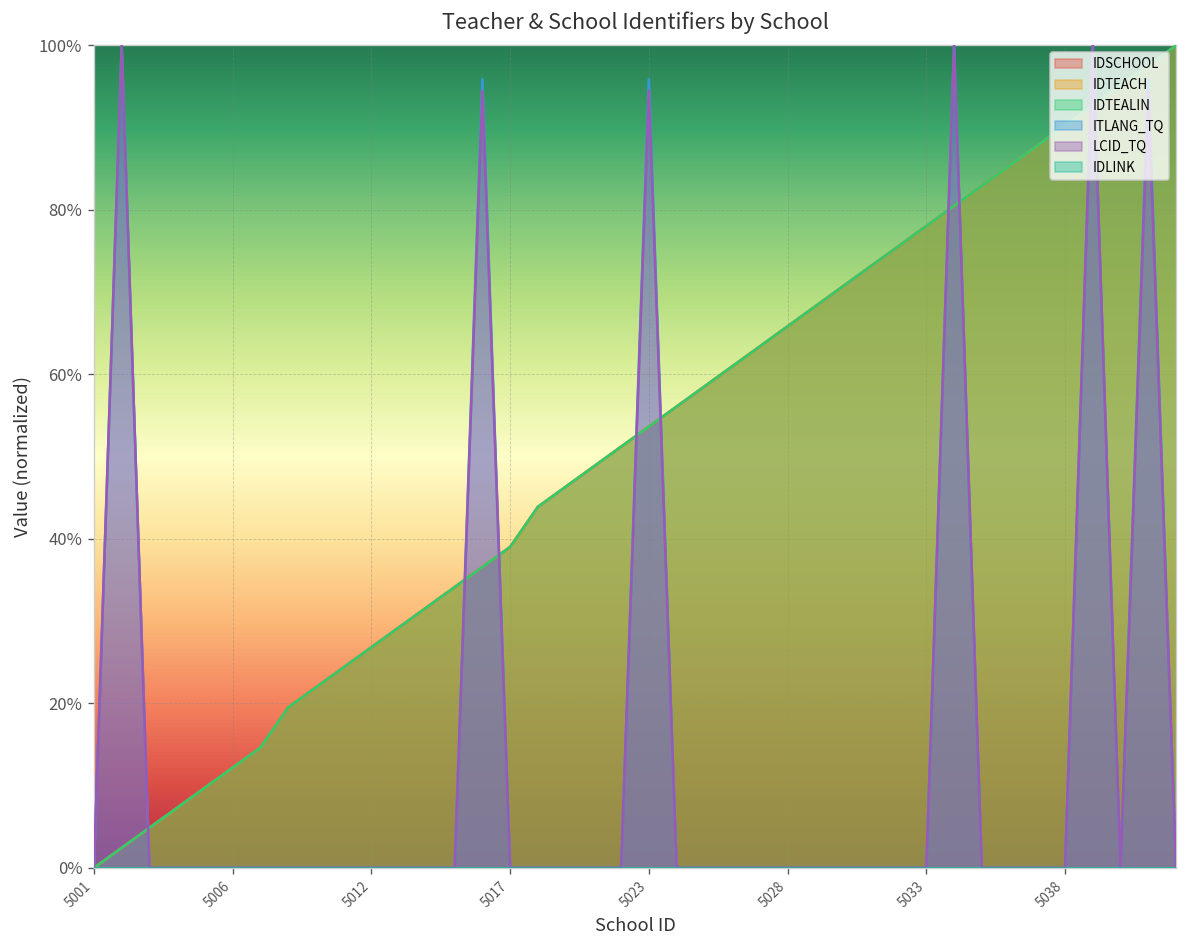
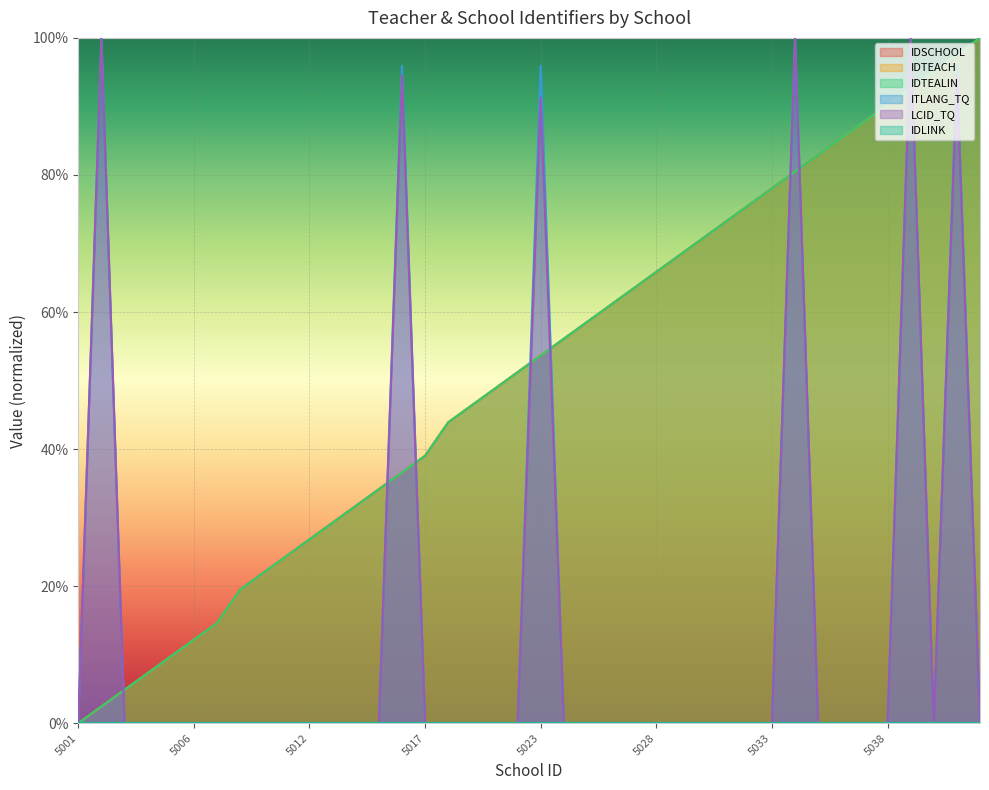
  {
    "LCID_TQ": {
-     "5023": "95%"
+     "5023": "91%"
    }
  }
